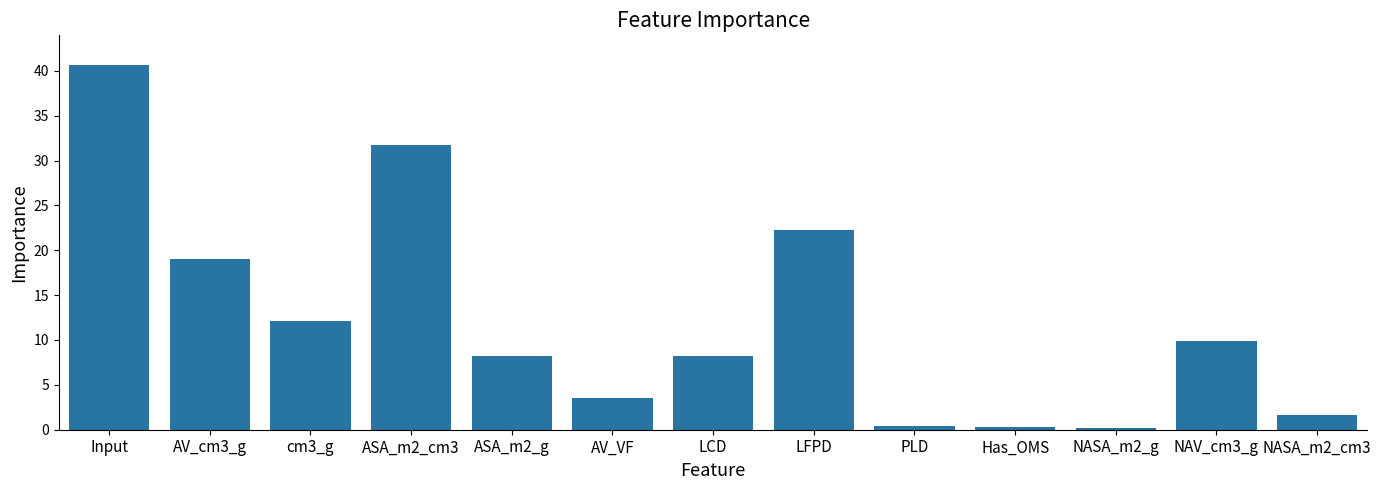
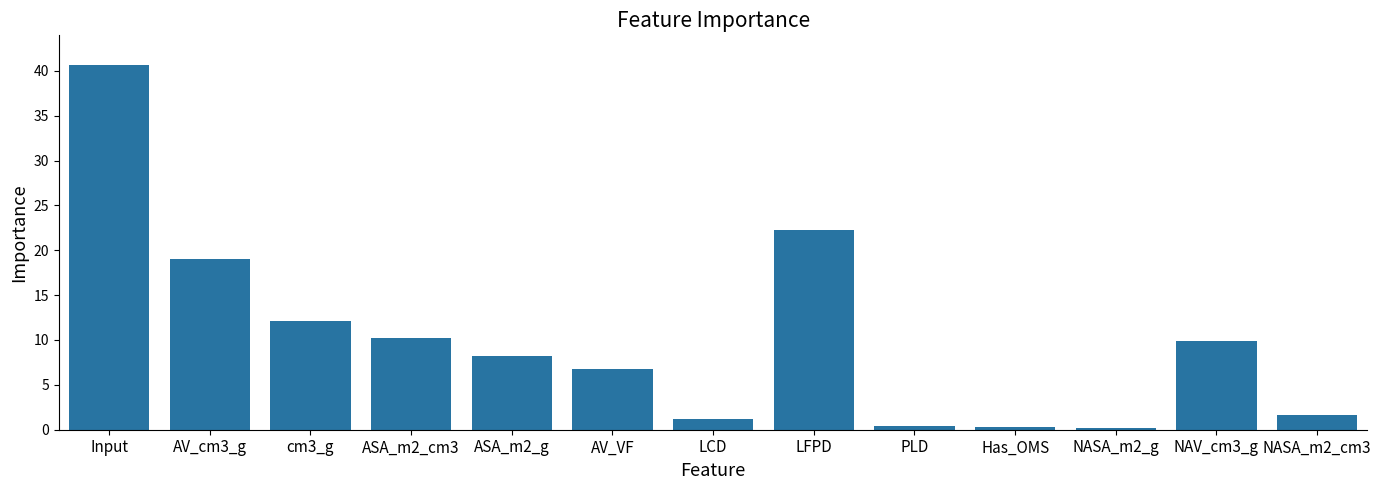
  {
    "Input": 41,
    "AV_cm3_g": 19,
    "cm3_g": 12,
-   "ASA_m2_cm3": 32,
+   "ASA_m2_cm3": 10,
    "ASA_m2_g": 8,
-   "AV_VF": 4,
-   "LCD": 8,
+   "AV_VF": 7,
+   "LCD": 1,
    "LFPD": 22,
    "PLD": 0,
    "NAV_cm3_g": 10,
    "NASA_m2_cm3": 2
  }
